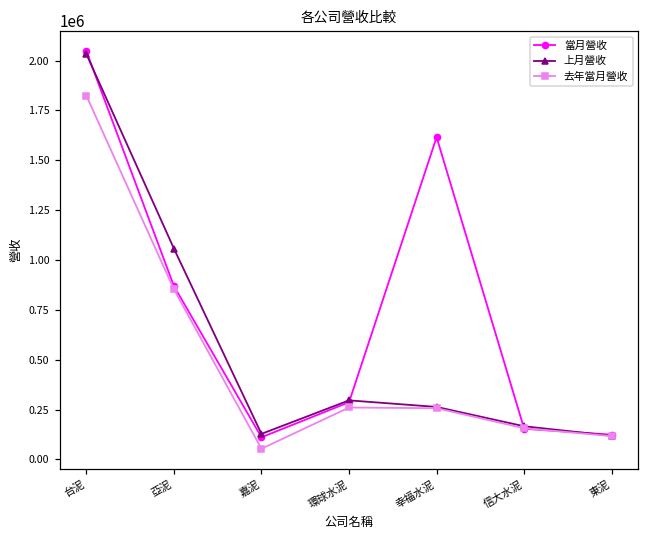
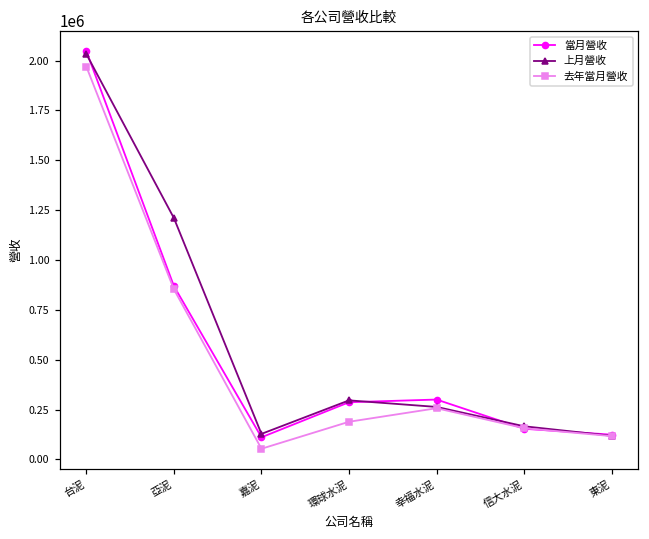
  {
    "當月營收": {
      "台泥": 2050000,
      "亞泥": 870000,
      "嘉泥": 110000,
-     "幸福水泥": 1620000
+     "幸福水泥": 300000
    },
    "上月營收": {
      "台泥": 2030000,
-     "亞泥": 1060000,
+     "亞泥": 1210000,
      "嘉泥": 130000
    },
    "去年當月營收": {
-     "台泥": 1820000,
+     "台泥": 1970000,
      "亞泥": 850000,
      "嘉泥": 50000,
-     "環球水泥": 260000
+     "環球水泥": 190000
    }
  }
